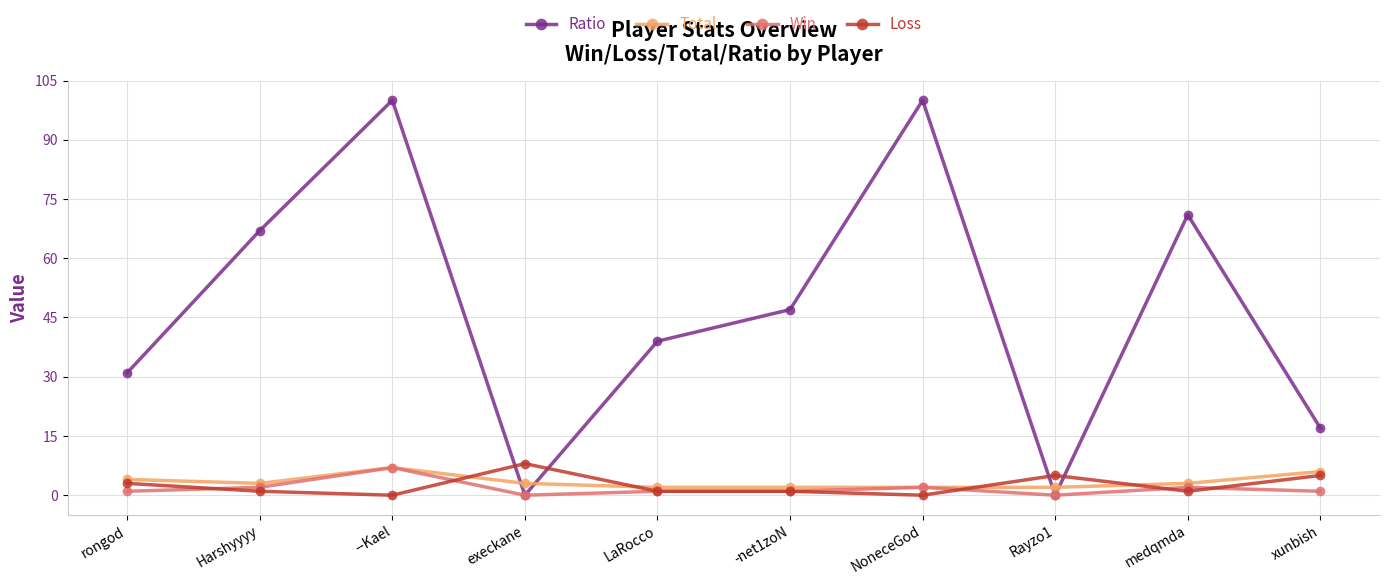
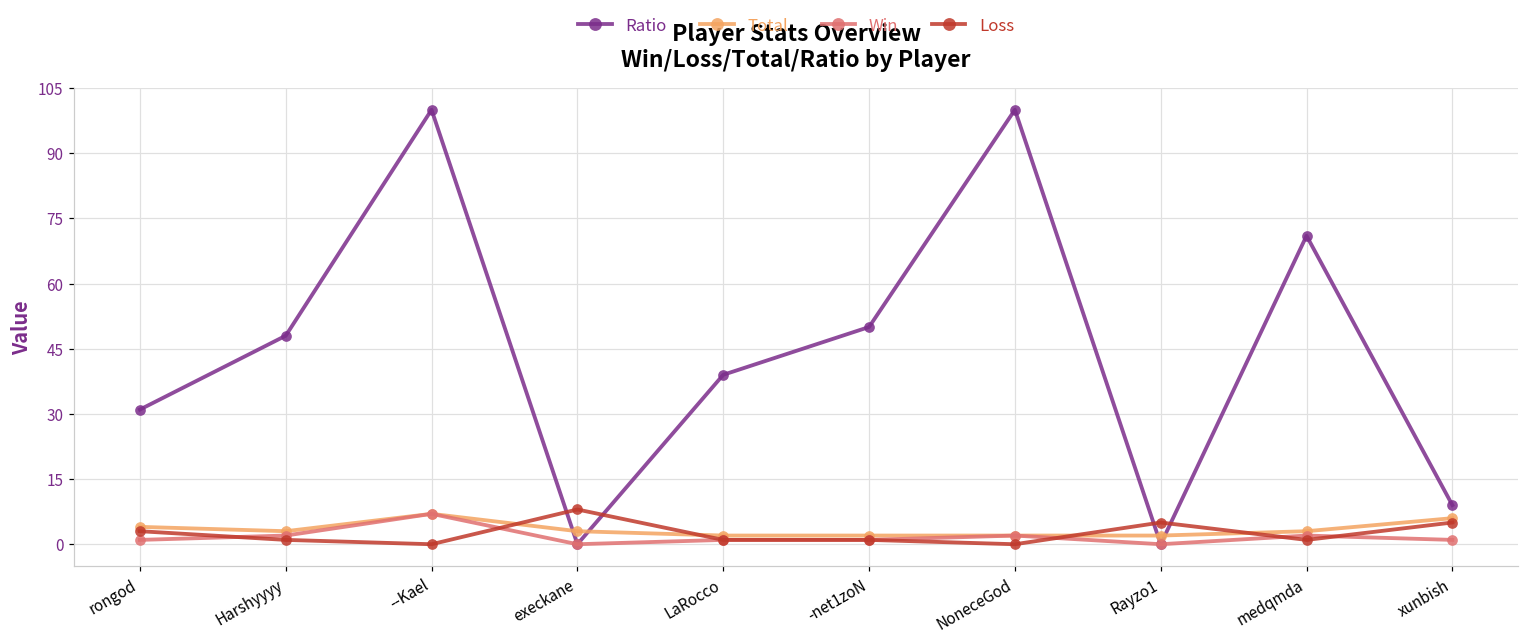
  {
    "Ratio": {
      "rongod": 31,
-     "Harshyyyy": 67,
+     "Harshyyyy": 48,
      "--Kael": 100,
      "LaRocco": 39,
-     "-net1zoN": 47,
+     "-net1zoN": 50,
      "NoneceGod": 100,
      "medqmda": 71,
-     "xunbish": 17
+     "xunbish": 9
    },
    "Loss": {
      "rongod": 3,
      "Harshyyyy": 1,
      "--Kael": 0,
      "execkane": 8,
      "NoneceGod": 0,
      "Rayzo1": 5,
      "medqmda": 1,
      "xunbish": 5
    }
  }
